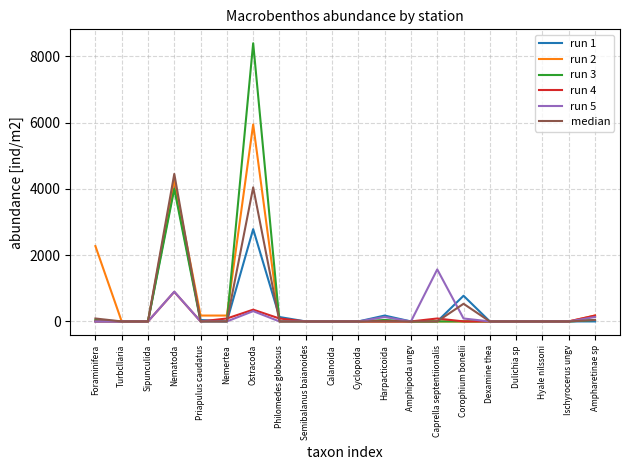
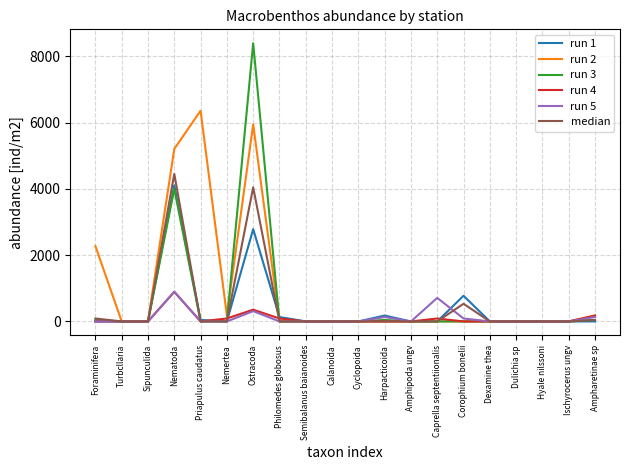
  {
    "run 1": {
      "Nematoda": 4100,
      "Ostracoda": 2800,
      "Corophium bonelii": 800
    },
    "run 2": {
      "Foraminifera": 2300,
-     "Nematoda": 4300,
-     "Priapulus caudatus": 200,
+     "Nematoda": 5200,
+     "Priapulus caudatus": 6400,
      "Nemertea": 200,
      "Ostracoda": 5900
    },
    "run 3": {
      "Nematoda": 4000,
      "Ostracoda": 8400
    },
    "run 4": {
      "Nemertea": 100,
      "Caprella septentiionalis": 100
    },
    "run 5": {
-     "Caprella septentiionalis": 1600,
+     "Caprella septentiionalis": 700,
      "Corophium bonelii": 100
    },
    "median": {
      "Nematoda": 4500,
      "Ostracoda": 4000,
      "Corophium bonelii": 500
    }
  }
